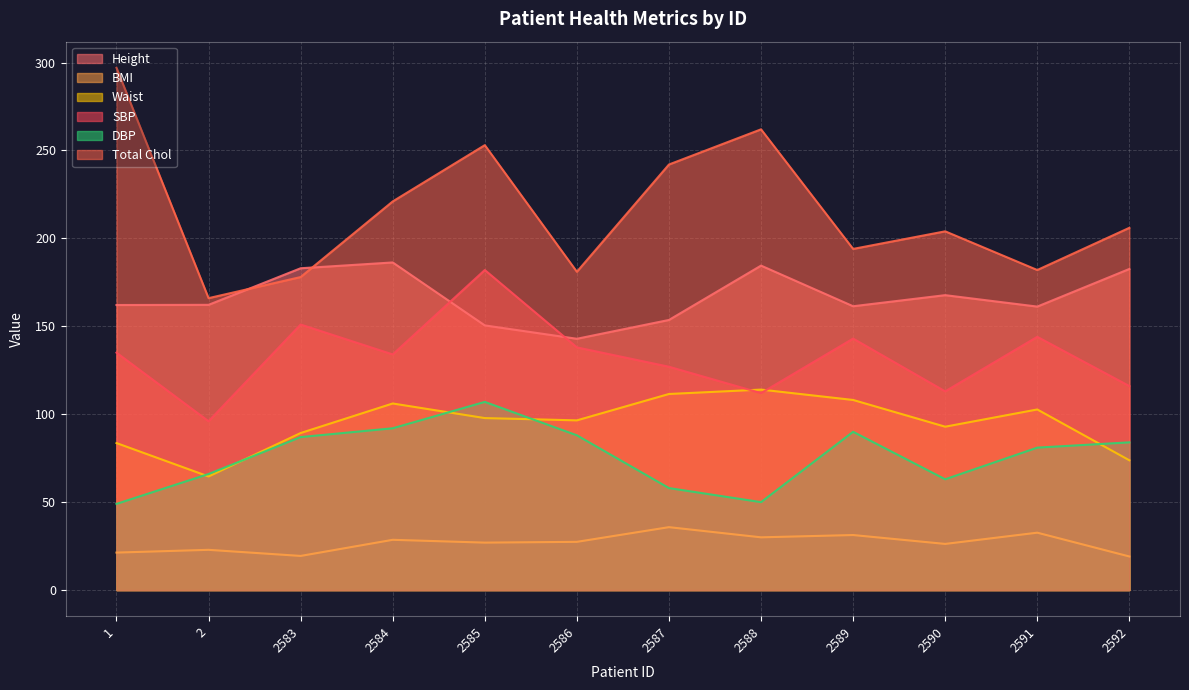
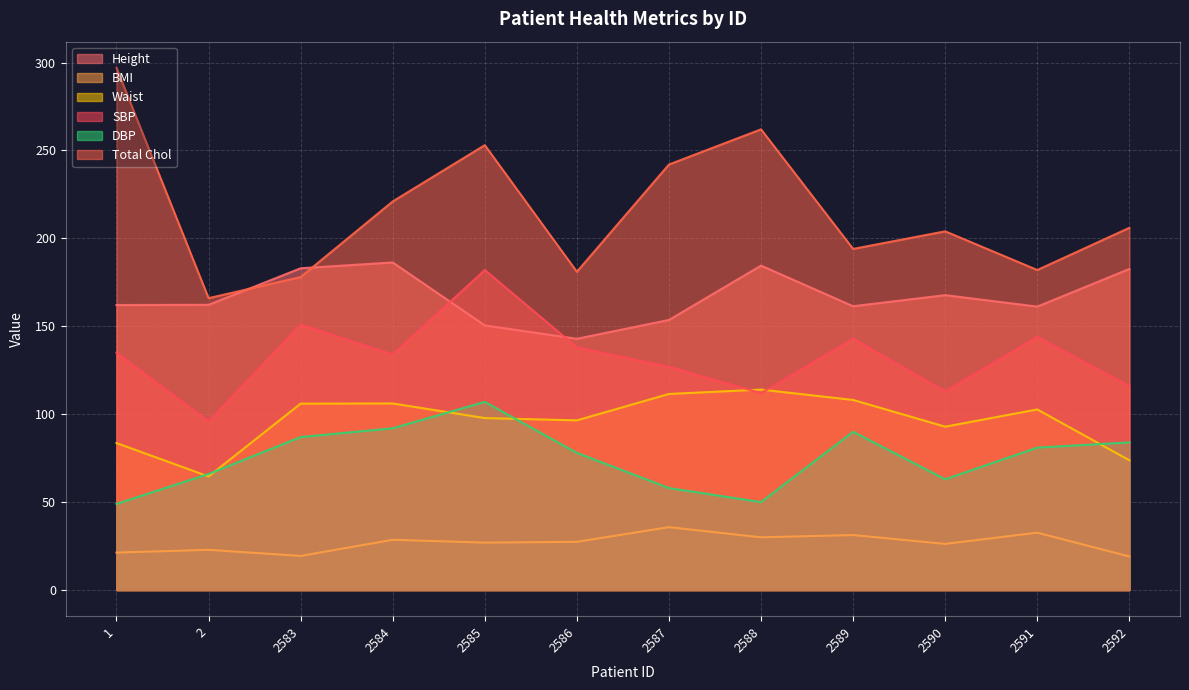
  {
    "Waist": {
      "1": 84,
-     "2583": 89,
+     "2583": 106,
      "2584": 106,
      "2585": 98,
      "2586": 97,
      "2587": 112,
      "2588": 114,
      "2589": 108,
      "2590": 93,
      "2591": 103,
      "2592": 74
    },
    "DBP": {
      "1": 49,
      "2583": 87,
      "2584": 92,
      "2585": 107,
-     "2586": 88,
+     "2586": 78,
      "2587": 58,
      "2588": 50,
      "2589": 90,
      "2590": 63,
      "2591": 81,
      "2592": 84
    }
  }
